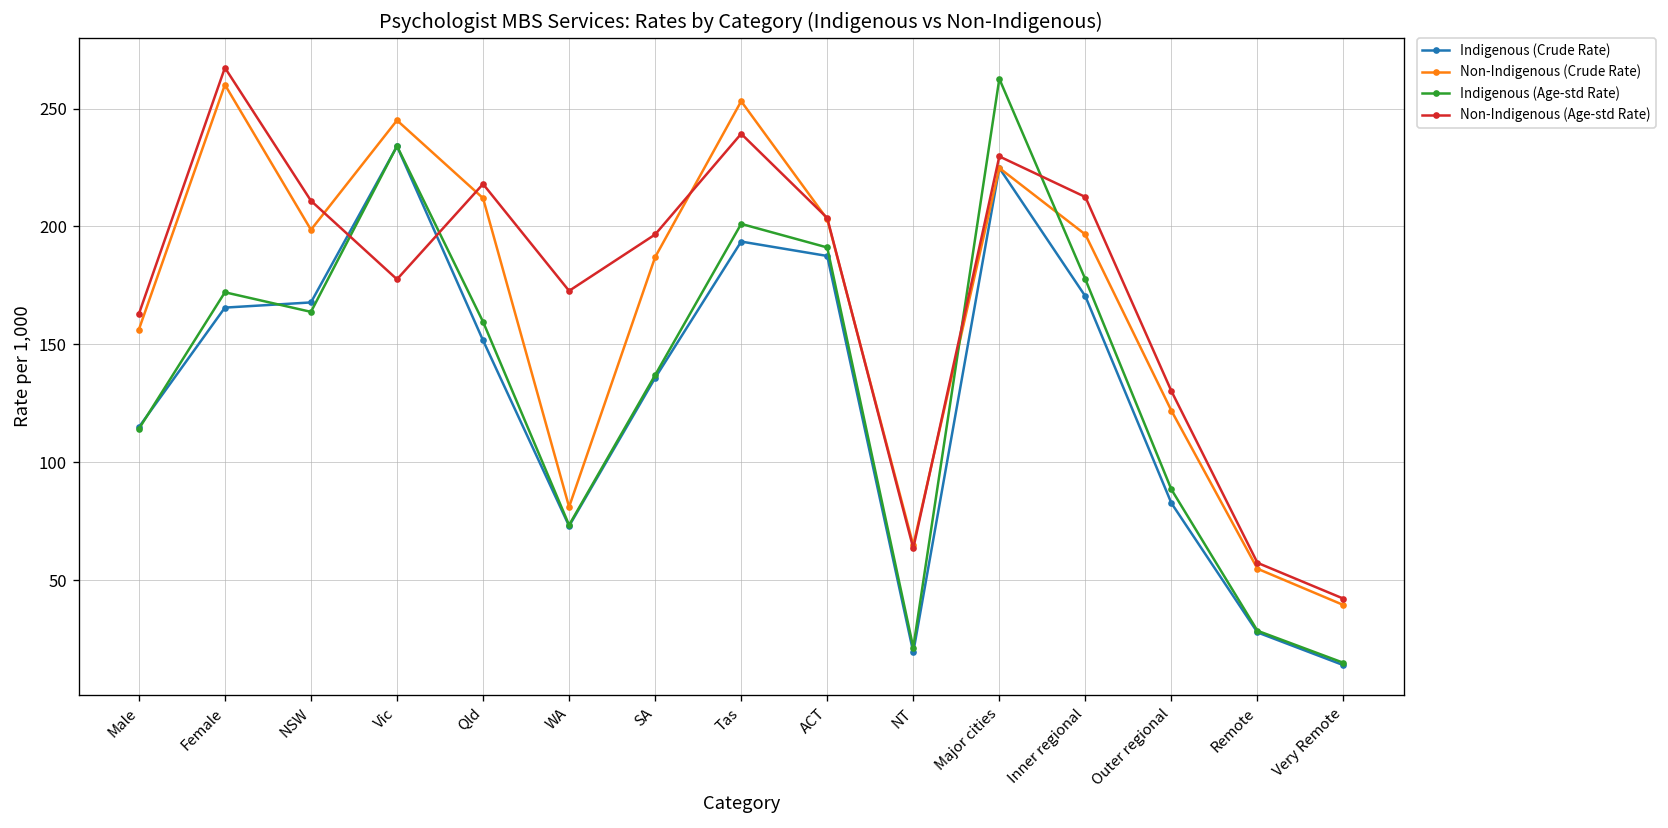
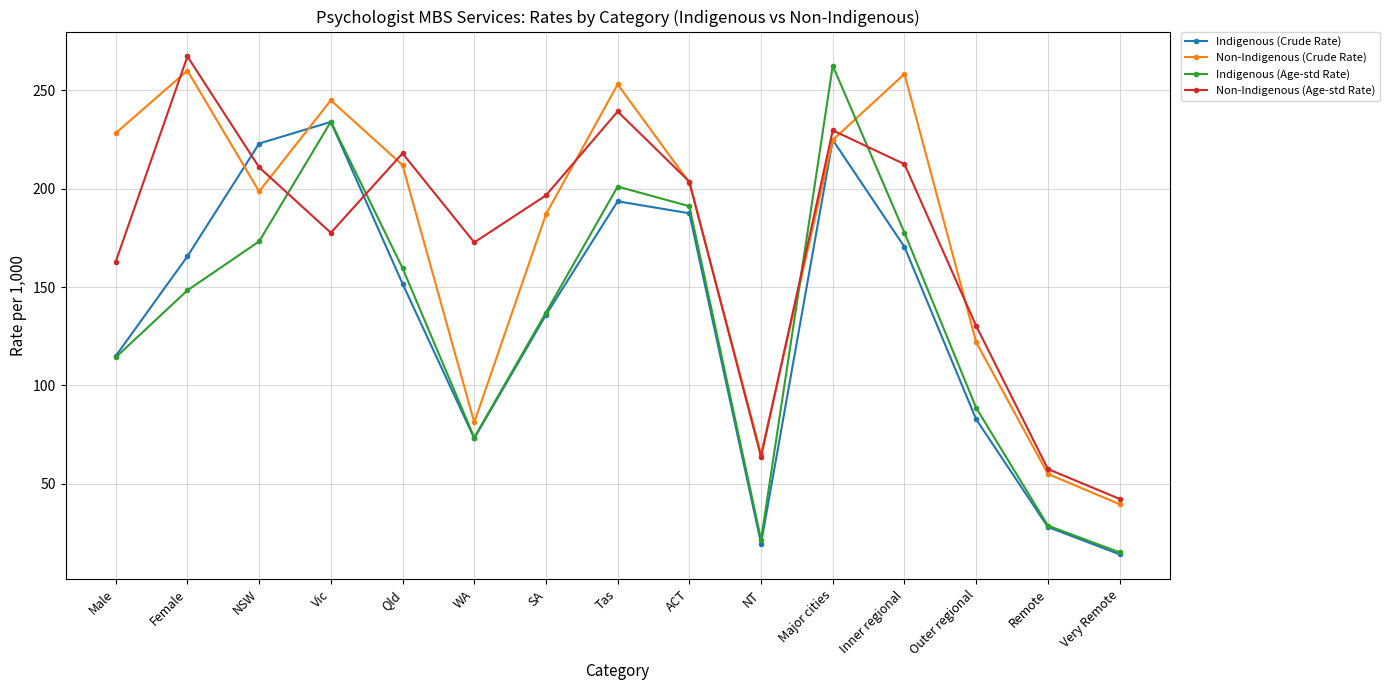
  {
    "Indigenous (Crude Rate)": {
      "Female": 166,
-     "NSW": 168,
+     "NSW": 223,
      "Qld": 152,
      "Tas": 194,
      "ACT": 188,
      "NT": 20,
      "Inner regional": 170,
      "Outer regional": 83
    },
    "Non-Indigenous (Crude Rate)": {
-     "Male": 156,
+     "Male": 228,
      "Female": 260,
      "NSW": 199,
      "Vic": 245,
      "Qld": 212,
      "WA": 81,
      "SA": 187,
      "Tas": 253,
-     "Inner regional": 197,
+     "Inner regional": 258,
      "Outer regional": 122,
      "Remote": 55,
      "Very Remote": 40
    },
    "Indigenous (Age-std Rate)": {
-     "Female": 172,
-     "NSW": 164,
+     "Female": 148,
+     "NSW": 173,
      "Qld": 160,
      "Tas": 201,
      "ACT": 191,
      "NT": 22,
      "Major cities": 263,
      "Inner regional": 178,
      "Outer regional": 89
    },
    "Non-Indigenous (Age-std Rate)": {
      "Male": 163,
      "Female": 267,
      "NSW": 211,
      "Vic": 178,
      "Qld": 218,
      "WA": 173,
      "SA": 197,
      "Tas": 239,
      "Major cities": 230,
      "Inner regional": 213,
      "Outer regional": 130,
      "Remote": 57,
      "Very Remote": 42
    }
  }
